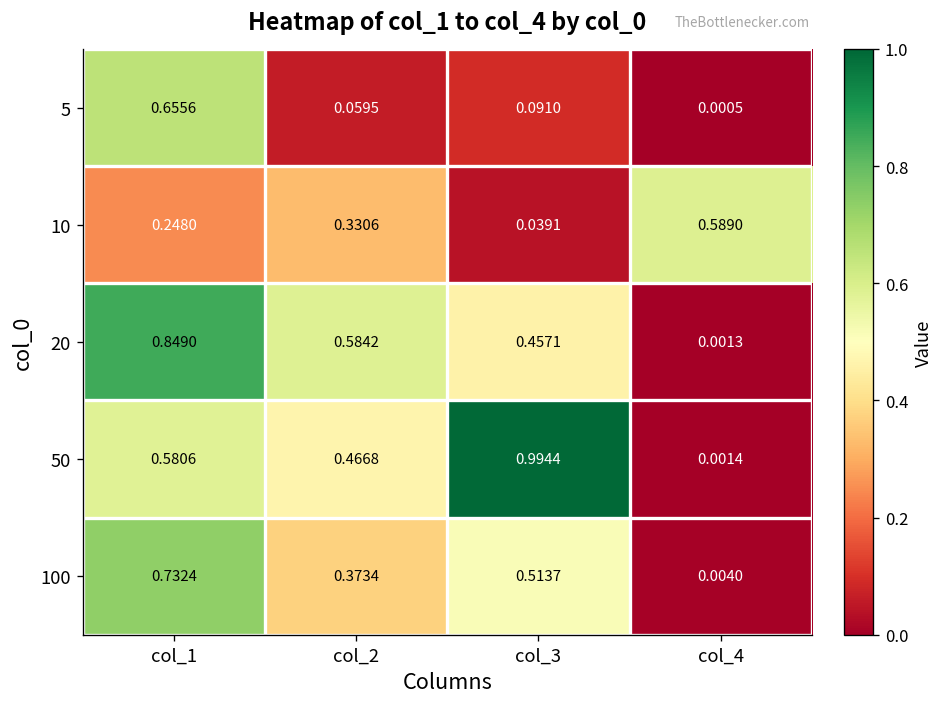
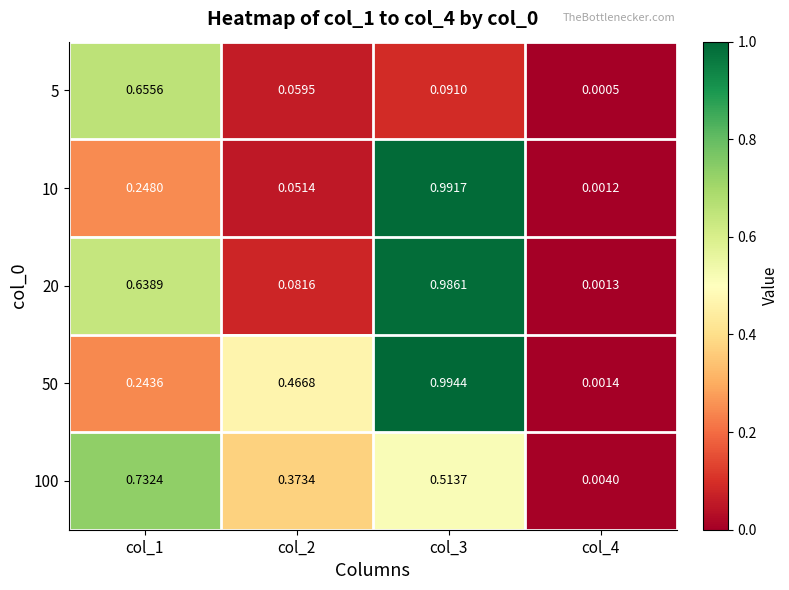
  {
    "5": {
      "col_1": 0.6556,
      "col_2": 0.0595,
      "col_3": 0.0910,
      "col_4": 0.0005
    },
    "10": {
      "col_1": 0.2480,
-     "col_2": 0.3306,
-     "col_3": 0.0391,
-     "col_4": 0.5890
+     "col_2": 0.0514,
+     "col_3": 0.9917,
+     "col_4": 0.0012
    },
    "20": {
-     "col_1": 0.8490,
-     "col_2": 0.5842,
-     "col_3": 0.4571,
+     "col_1": 0.6389,
+     "col_2": 0.0816,
+     "col_3": 0.9861,
      "col_4": 0.0013
    },
    "50": {
-     "col_1": 0.5806,
+     "col_1": 0.2436,
      "col_2": 0.4668,
      "col_3": 0.9944,
      "col_4": 0.0014
    },
    "100": {
      "col_1": 0.7324,
      "col_2": 0.3734,
      "col_3": 0.5137,
      "col_4": 0.0040
    }
  }
